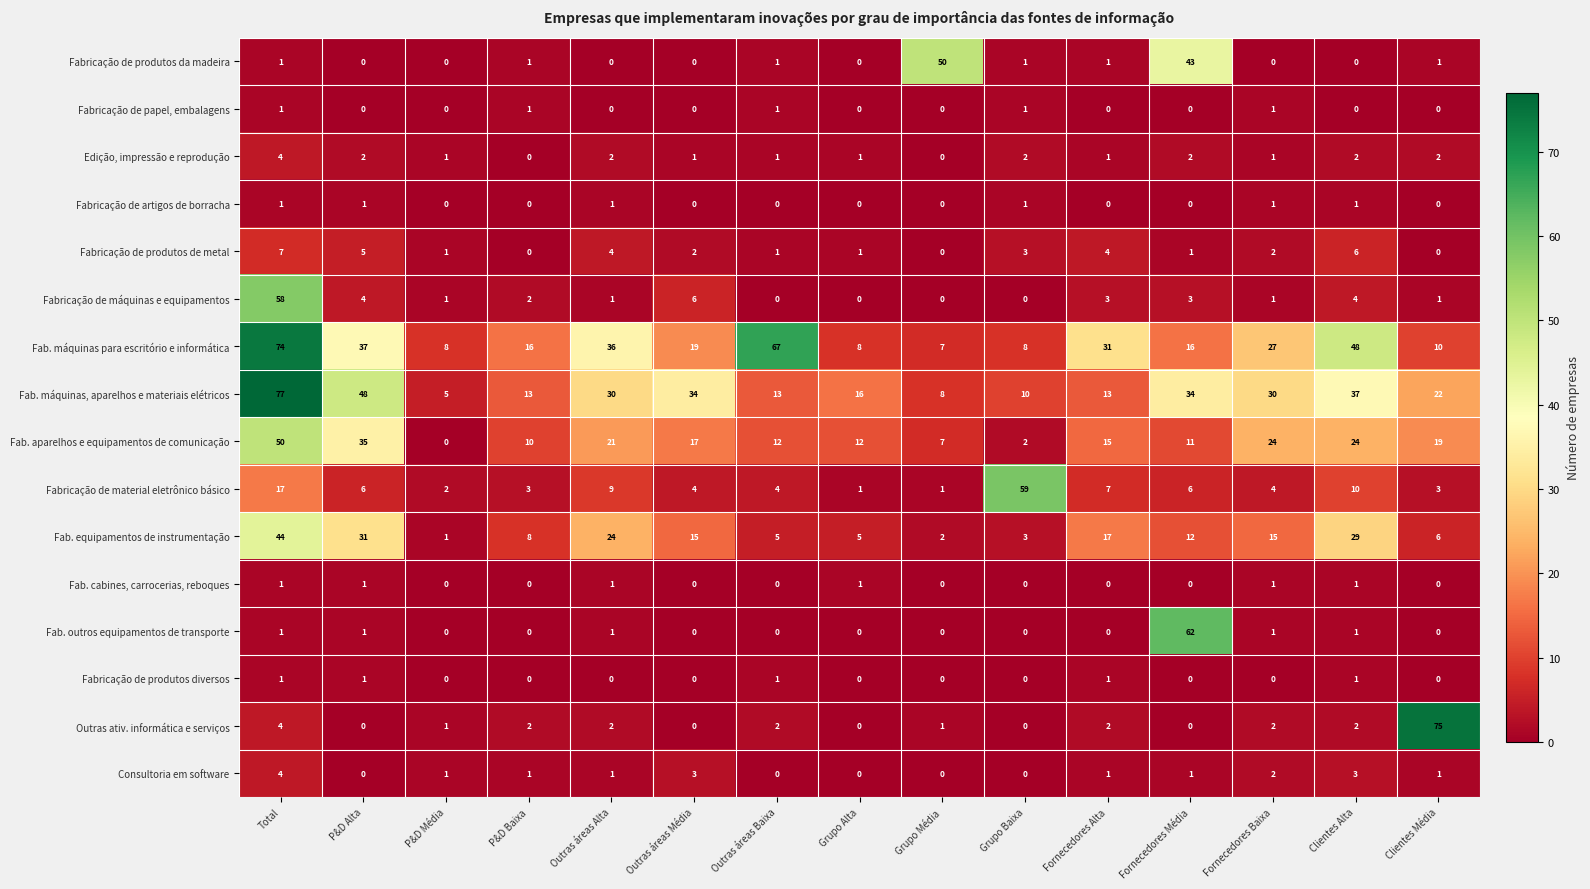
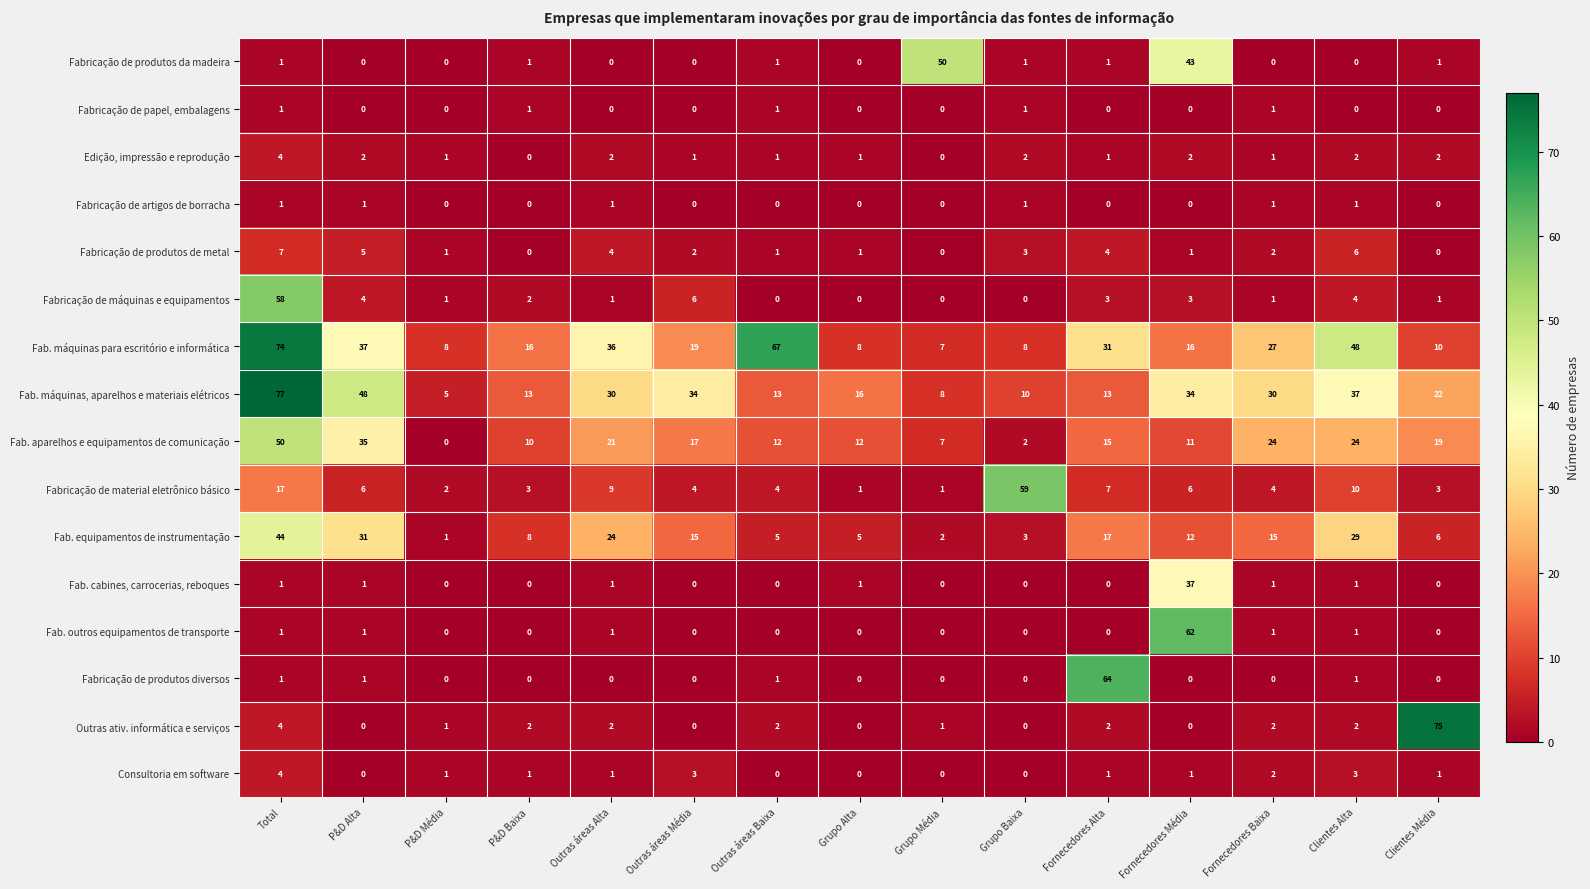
  {
    "Fab. cabines, carrocerias, reboques": {
      "Total": 1,
      "P&D Alta": 1,
      "P&D Média": 0,
      "P&D Baixa": 0,
      "Outras áreas Alta": 1,
      "Outras áreas Média": 0,
      "Outras áreas Baixa": 0,
      "Grupo Alta": 1,
      "Grupo Média": 0,
      "Grupo Baixa": 0,
      "Fornecedores Alta": 0,
-     "Fornecedores Média": 0,
+     "Fornecedores Média": 37,
      "Fornecedores Baixa": 1,
      "Clientes Alta": 1,
      "Clientes Média": 0
    },
    "Fabricação de produtos diversos": {
      "Total": 1,
      "P&D Alta": 1,
      "P&D Média": 0,
      "P&D Baixa": 0,
      "Outras áreas Alta": 0,
      "Outras áreas Média": 0,
      "Outras áreas Baixa": 1,
      "Grupo Alta": 0,
      "Grupo Média": 0,
      "Grupo Baixa": 0,
-     "Fornecedores Alta": 1,
+     "Fornecedores Alta": 64,
      "Fornecedores Média": 0,
      "Fornecedores Baixa": 0,
      "Clientes Alta": 1,
      "Clientes Média": 0
    }
  }
